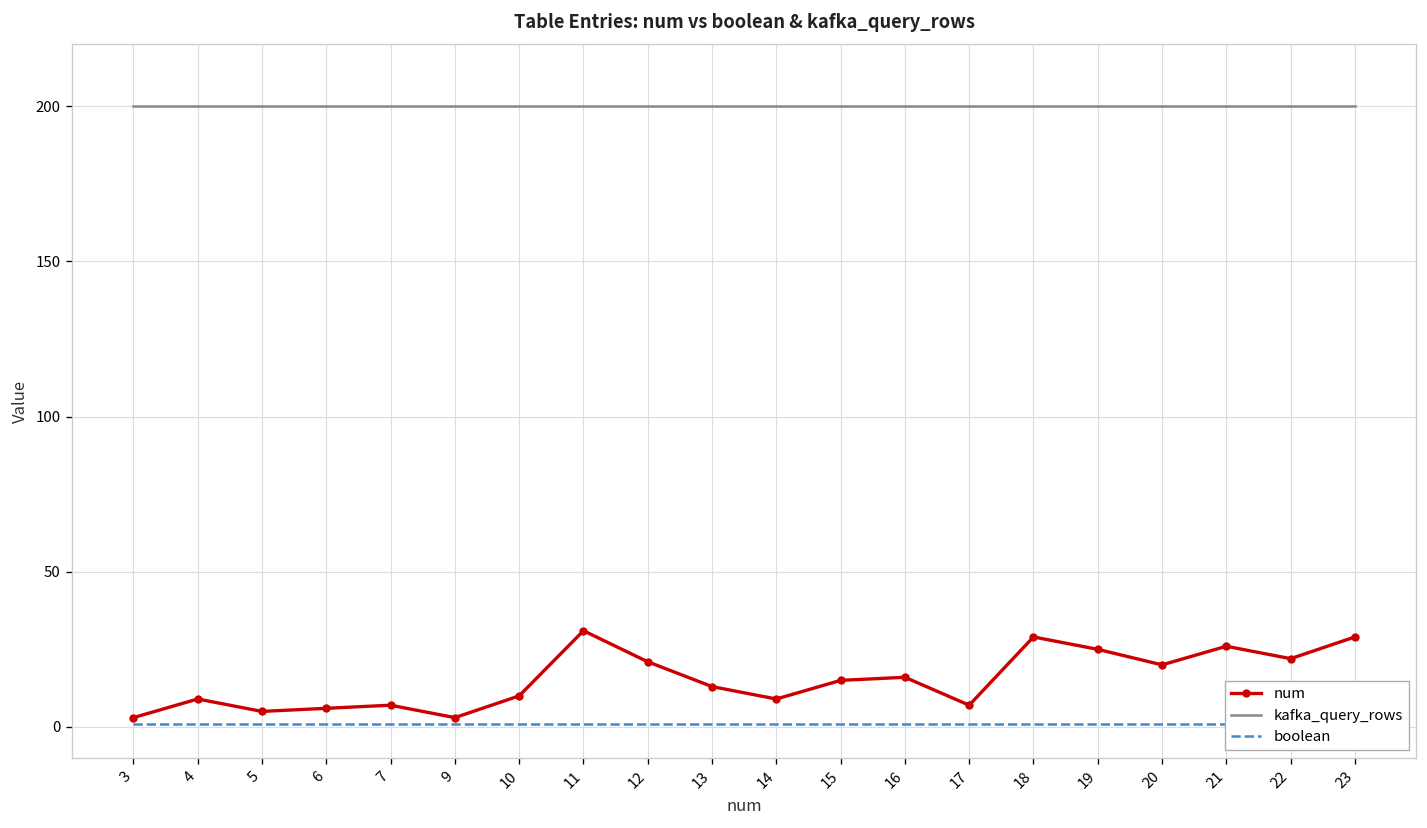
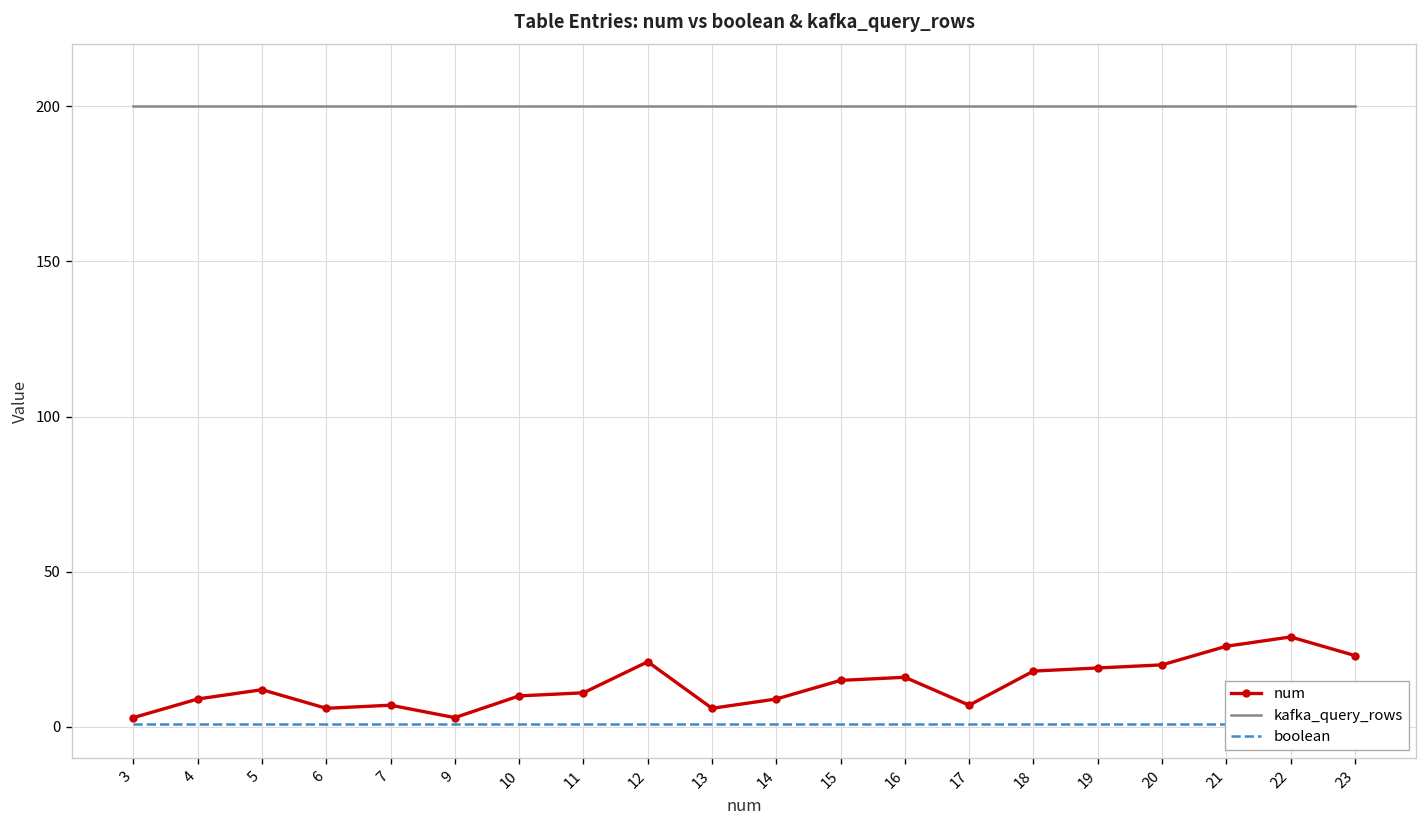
  {
    "num": {
      "3": 3,
      "4": 9,
-     "5": 5,
+     "5": 12,
      "6": 6,
      "7": 7,
      "9": 3,
      "10": 10,
-     "11": 31,
+     "11": 11,
      "12": 21,
-     "13": 13,
+     "13": 6,
      "14": 9,
      "15": 15,
      "16": 16,
      "17": 7,
-     "18": 29,
-     "19": 25,
+     "18": 18,
+     "19": 19,
      "20": 20,
      "21": 26,
-     "22": 22,
-     "23": 29
+     "22": 29,
+     "23": 23
    },
    "kafka_query_rows": {
      "3": 200,
      "4": 200,
      "5": 200,
      "6": 200,
      "7": 200,
      "9": 200,
      "10": 200,
      "11": 200,
      "12": 200,
      "13": 200,
      "14": 200,
      "15": 200,
      "16": 200,
      "17": 200,
      "18": 200,
      "19": 200,
      "20": 200,
      "21": 200,
      "22": 200,
      "23": 200
    },
    "boolean": {
      "3": 1,
      "4": 1,
      "5": 1,
      "6": 1,
      "7": 1,
      "9": 1,
      "10": 1,
      "11": 1,
      "12": 1,
      "13": 1,
      "14": 1,
      "15": 1,
      "16": 1,
      "17": 1,
      "18": 1,
      "19": 1,
      "20": 1
    }
  }
